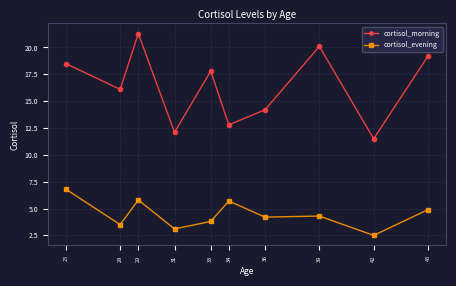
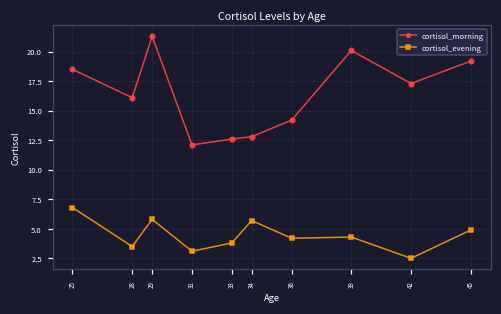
  {
    "cortisol_morning": {
      "25": 18.5,
      "28": 16.1,
      "29": 21.3,
      "31": 12.1,
-     "33": 17.8,
+     "33": 12.6,
      "34": 12.8,
      "36": 14.2,
      "39": 20.1,
-     "42": 11.5,
+     "42": 17.3,
      "45": 19.2
    },
    "cortisol_evening": {
      "25": 6.8,
      "28": 3.5,
      "29": 5.8,
      "31": 3.1,
      "33": 3.8,
      "34": 5.7,
      "36": 4.2,
      "39": 4.3,
      "42": 2.5,
      "45": 4.9
    }
  }
